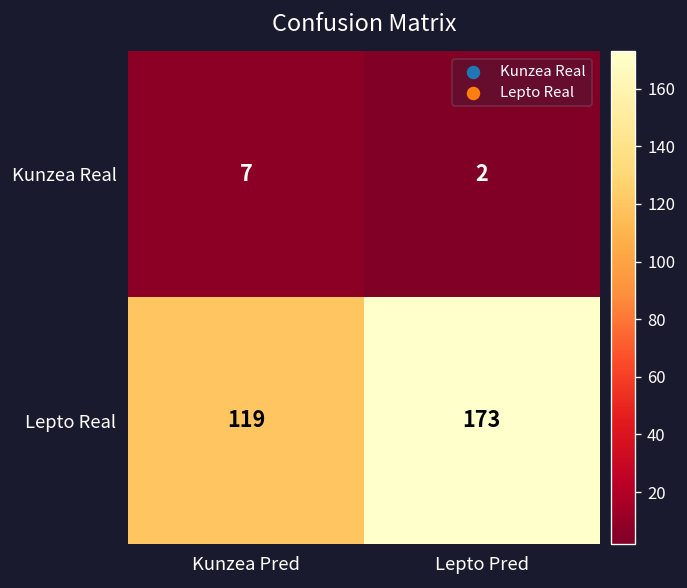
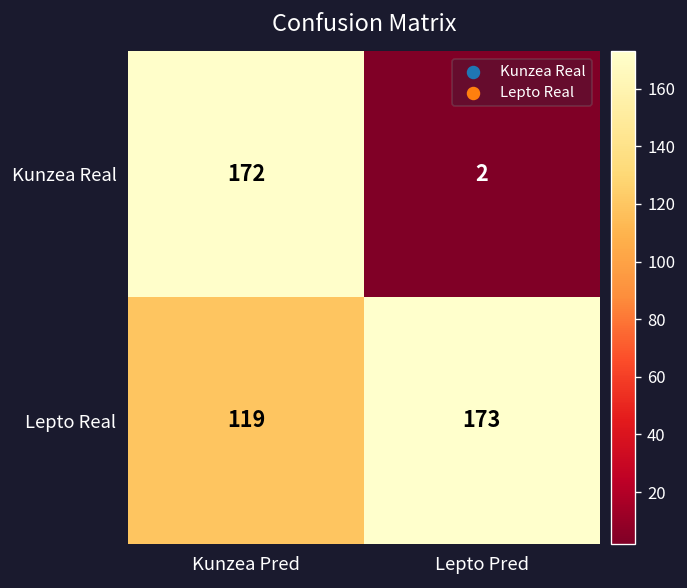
  {
    "Kunzea Real": {
-     "Kunzea Pred": 7,
+     "Kunzea Pred": 172,
      "Lepto Pred": 2
    },
    "Lepto Real": {
      "Kunzea Pred": 119,
      "Lepto Pred": 173
    }
  }
